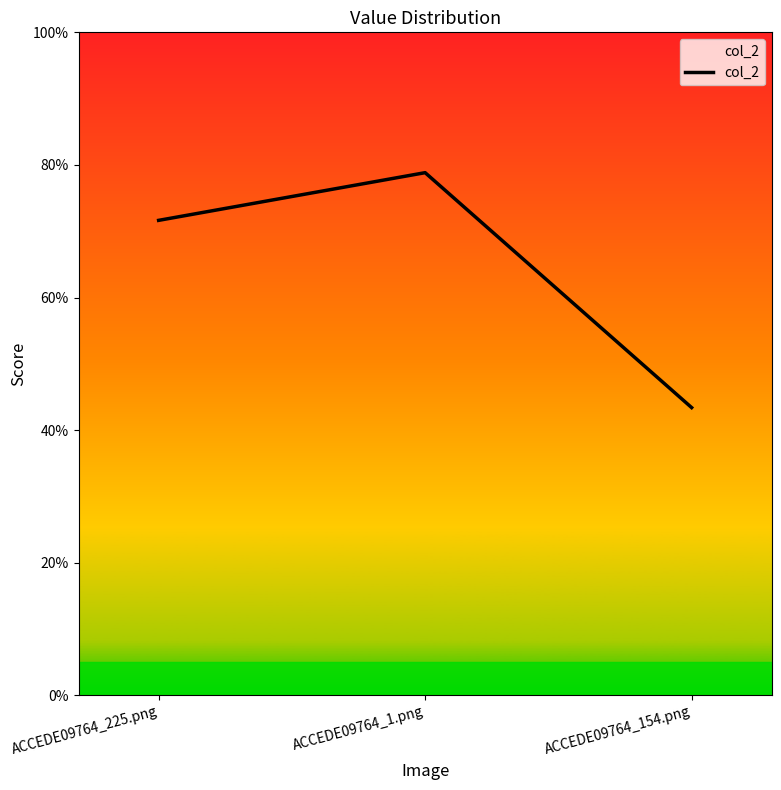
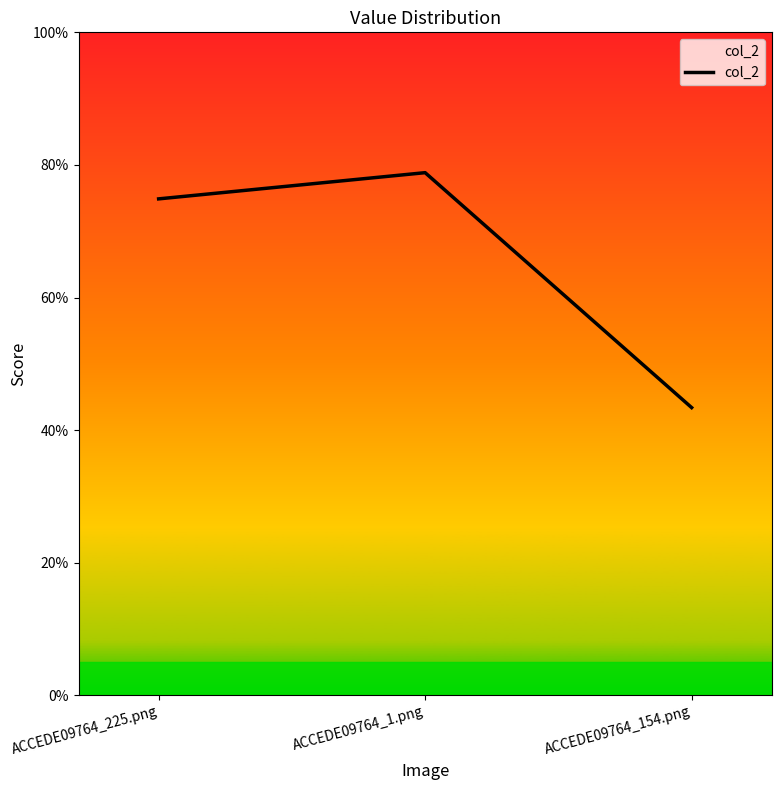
  {
-   "ACCEDE09764_225.png": "72%",
+   "ACCEDE09764_225.png": "75%",
    "ACCEDE09764_1.png": "79%",
    "ACCEDE09764_154.png": "43%"
  }
